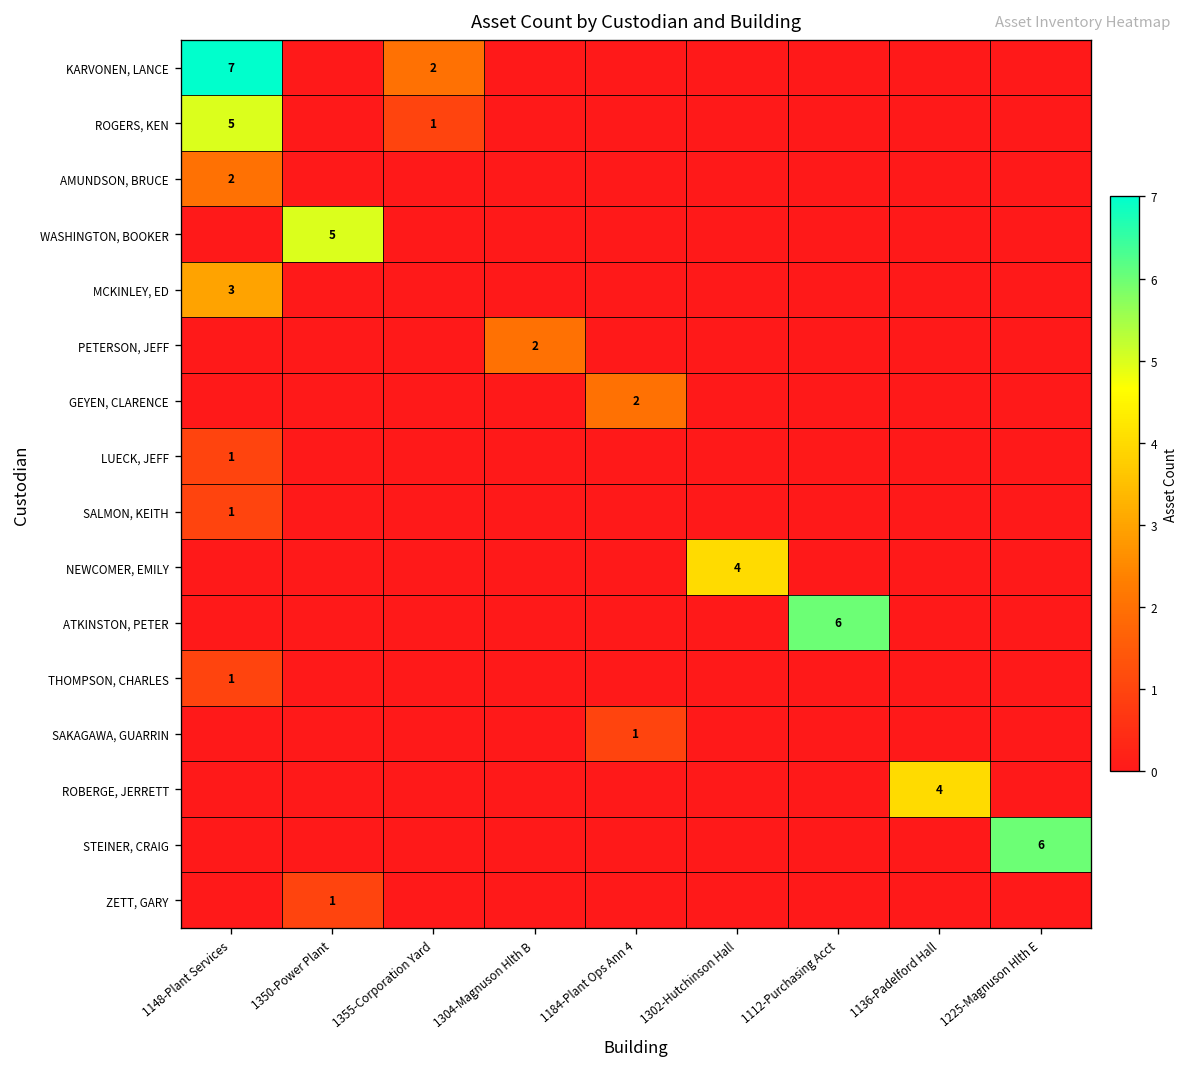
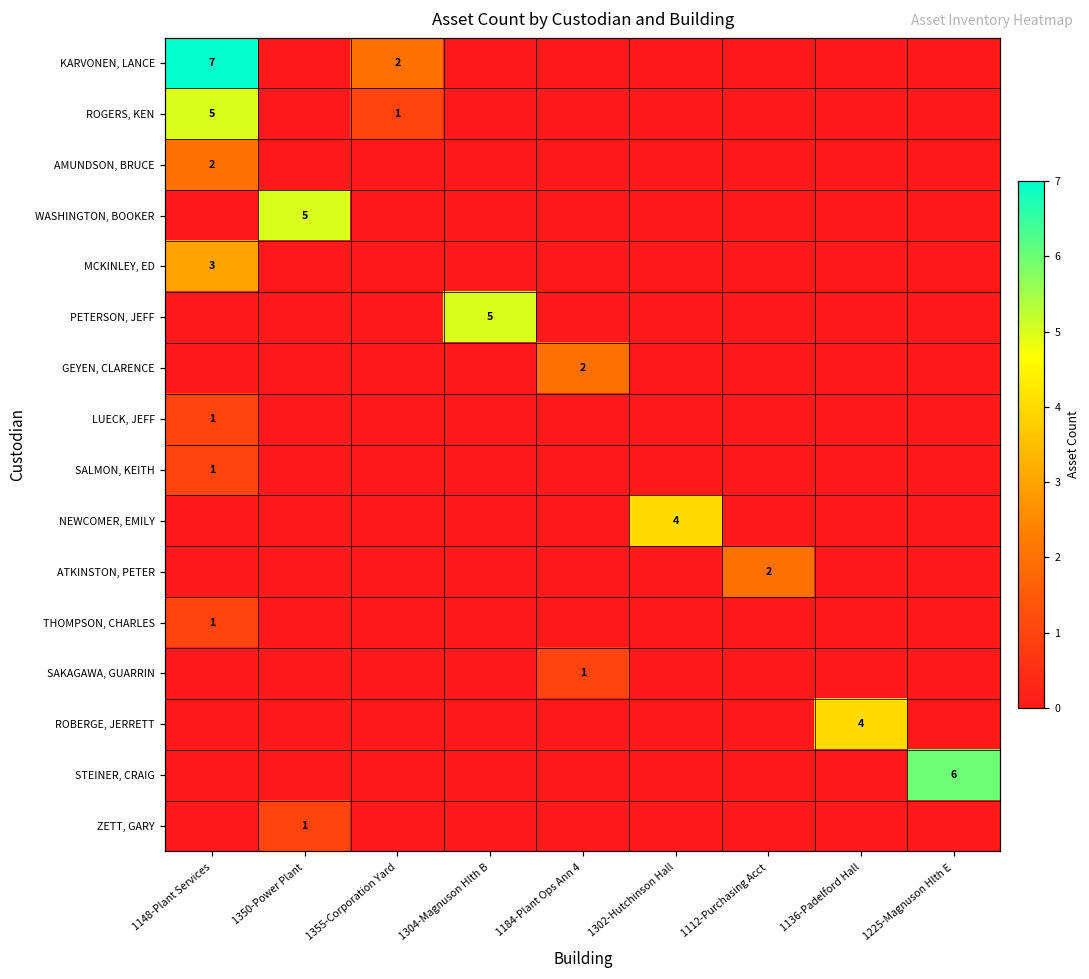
  {
    "KARVONEN, LANCE": {
      "1148-Plant Services": 7,
      "1355-Corporation Yard": 2
    },
    "ROGERS, KEN": {
      "1148-Plant Services": 5,
      "1355-Corporation Yard": 1
    },
    "AMUNDSON, BRUCE": {
      "1148-Plant Services": 2
    },
    "WASHINGTON, BOOKER": {
      "1350-Power Plant": 5
    },
    "MCKINLEY, ED": {
      "1148-Plant Services": 3
    },
    "PETERSON, JEFF": {
-     "1304-Magnuson Hlth B": 2
+     "1304-Magnuson Hlth B": 5
    },
    "GEYEN, CLARENCE": {
      "1184-Plant Ops Ann 4": 2
    },
    "LUECK, JEFF": {
      "1148-Plant Services": 1
    },
    "SALMON, KEITH": {
      "1148-Plant Services": 1
    },
    "NEWCOMER, EMILY": {
      "1302-Hutchinson Hall": 4
    },
    "ATKINSTON, PETER": {
-     "1112-Purchasing Acct": 6
+     "1112-Purchasing Acct": 2
    },
    "THOMPSON, CHARLES": {
      "1148-Plant Services": 1
    },
    "SAKAGAWA, GUARRIN": {
      "1184-Plant Ops Ann 4": 1
    },
    "ROBERGE, JERRETT": {
      "1136-Padelford Hall": 4
    },
    "STEINER, CRAIG": {
      "1225-Magnuson Hlth E": 6
    },
    "ZETT, GARY": {
      "1350-Power Plant": 1
    }
  }
